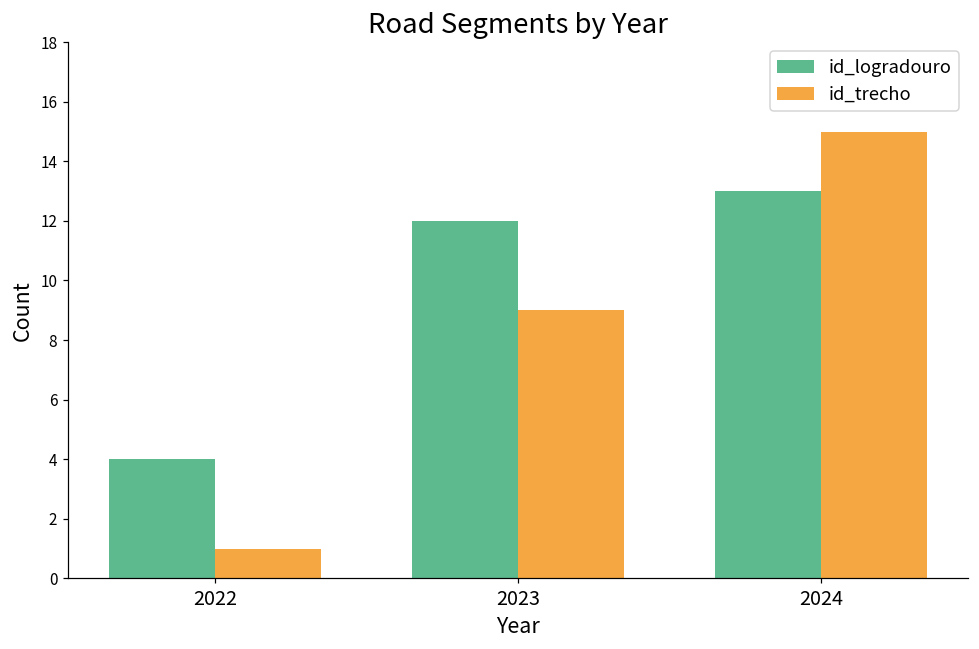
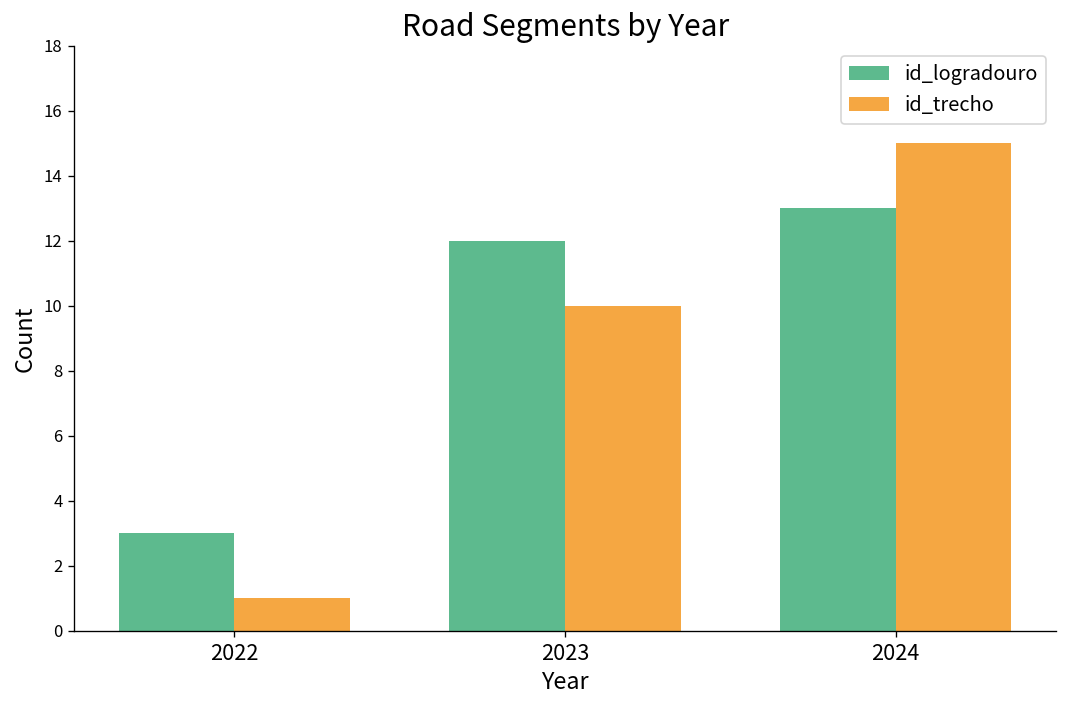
  {
    "id_logradouro": {
-     "2022": 4,
+     "2022": 3,
      "2023": 12,
      "2024": 13
    },
    "id_trecho": {
      "2022": 1,
-     "2023": 9,
+     "2023": 10,
      "2024": 15
    }
  }
